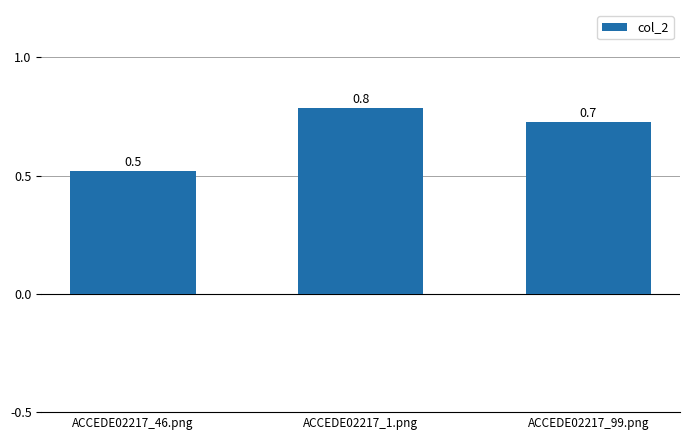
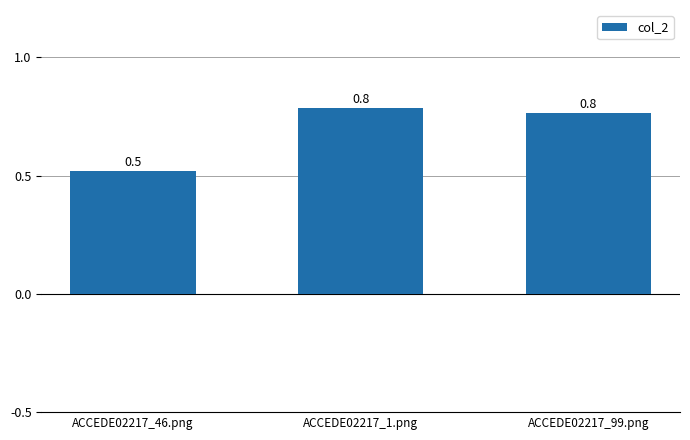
  {
    "ACCEDE02217_46.png": 0.5,
    "ACCEDE02217_1.png": 0.8,
-   "ACCEDE02217_99.png": 0.7
+   "ACCEDE02217_99.png": 0.8
  }
